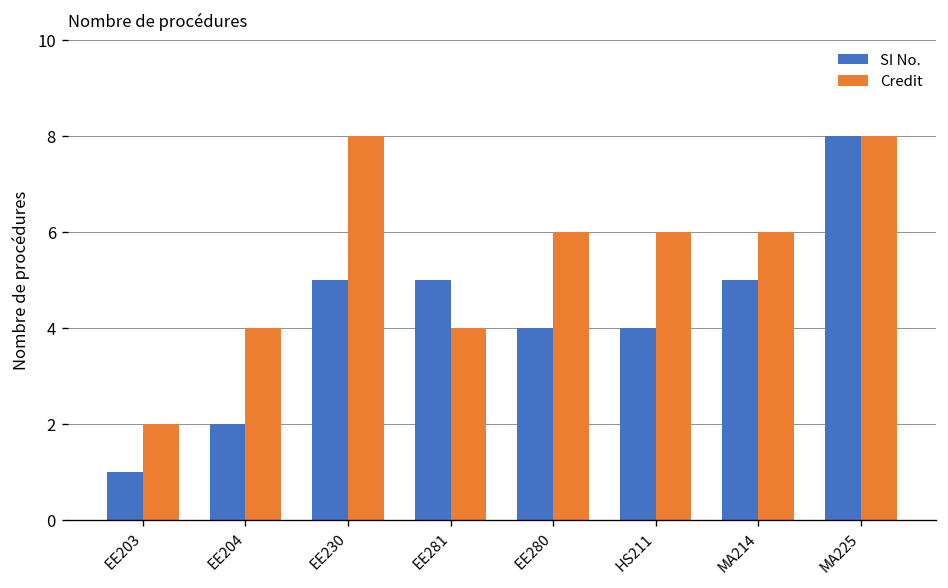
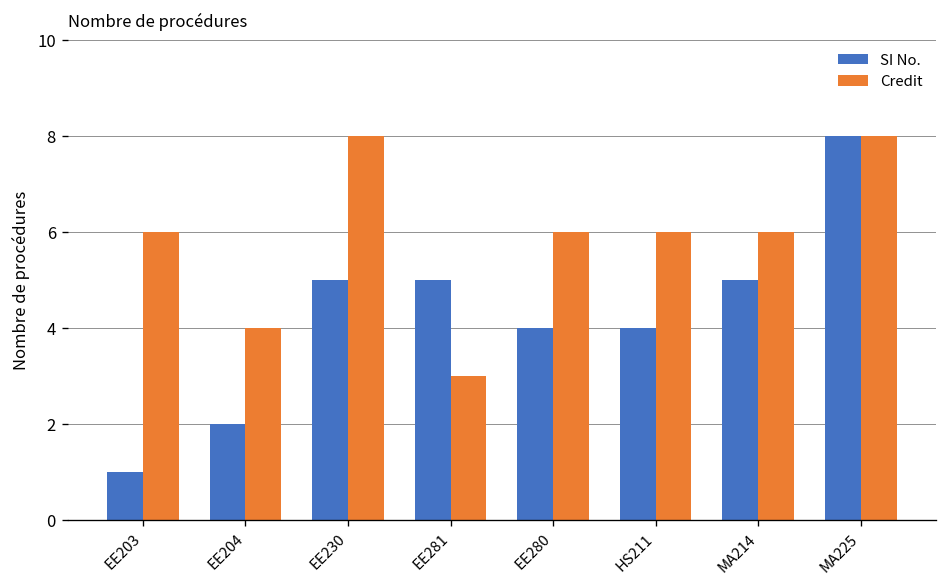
  {
    "SI No.": {
      "EE203": 1,
      "EE204": 2,
      "EE230": 5,
      "EE281": 5,
      "EE280": 4,
      "HS211": 4,
      "MA214": 5,
      "MA225": 8
    },
    "Credit": {
-     "EE203": 2,
+     "EE203": 6,
      "EE204": 4,
      "EE230": 8,
-     "EE281": 4,
+     "EE281": 3,
      "EE280": 6,
      "HS211": 6,
      "MA214": 6,
      "MA225": 8
    }
  }
